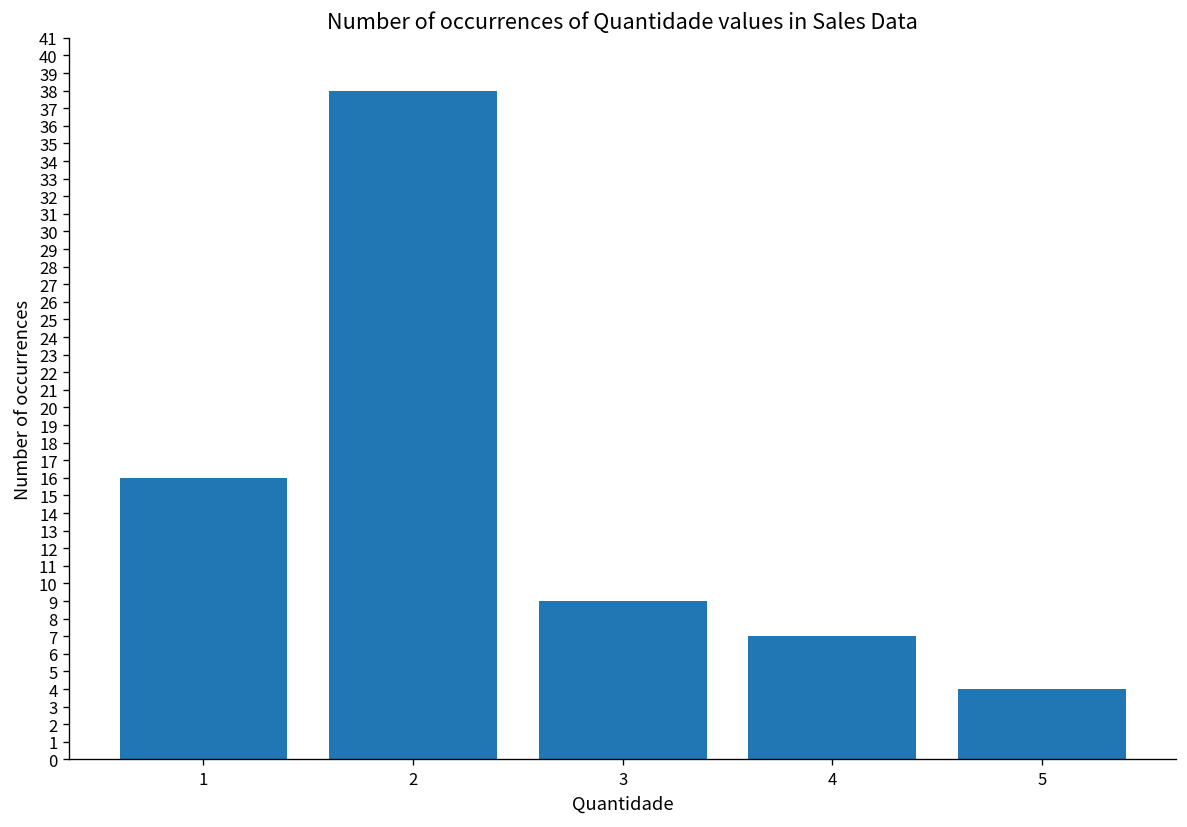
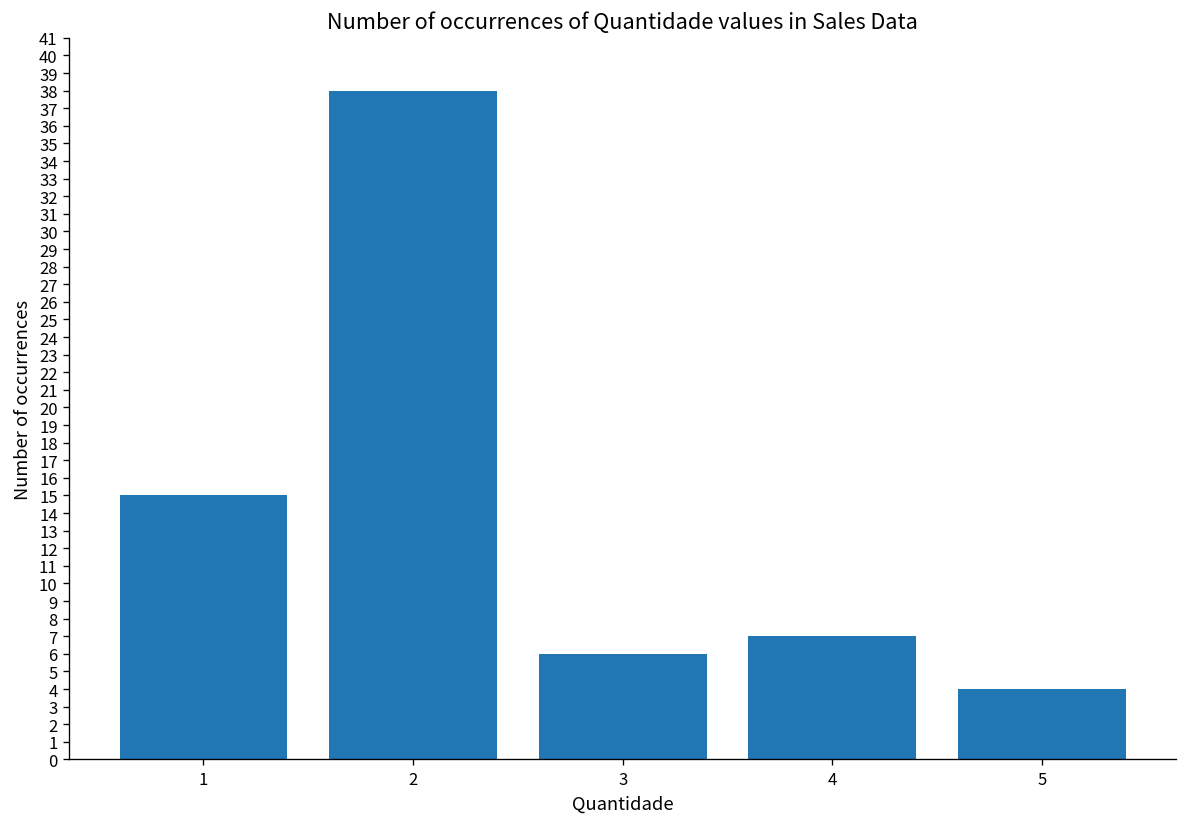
  {
-   "1": 16,
+   "1": 15,
    "2": 38,
-   "3": 9,
+   "3": 6,
    "4": 7,
    "5": 4
  }
